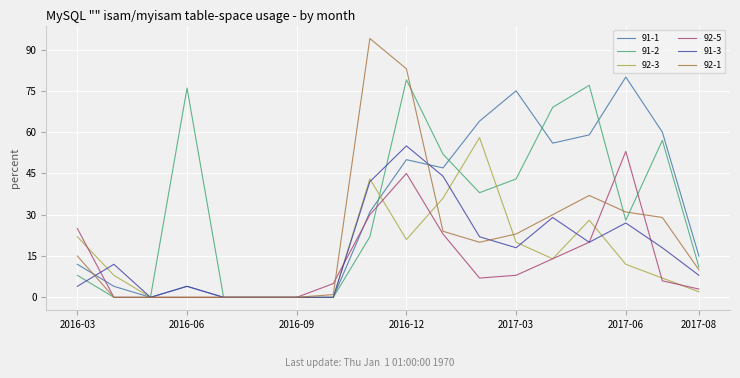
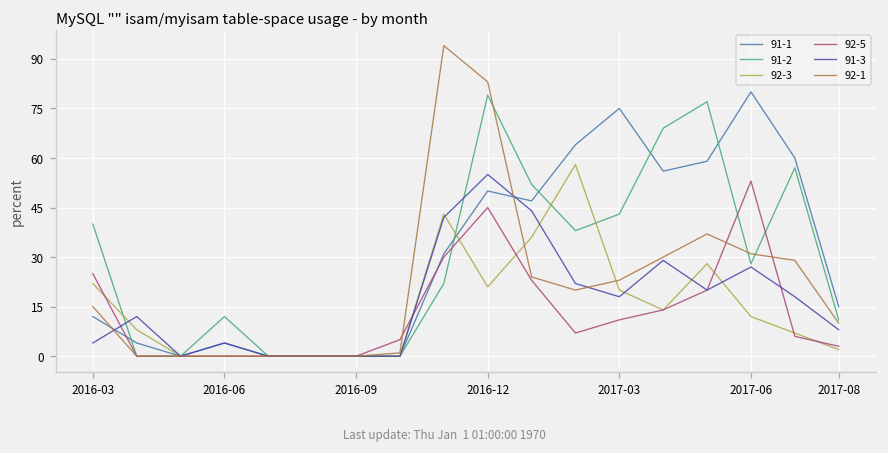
  {
    "91-2": {
-     "2016-03": 8,
-     "2016-06": 76,
+     "2016-03": 40,
+     "2016-06": 12,
      "2016-12": 79,
      "2017-03": 43,
      "2017-06": 28,
      "2017-08": 11
    },
    "92-5": {
      "2016-03": 25,
      "2016-12": 45,
-     "2017-03": 8,
+     "2017-03": 11,
      "2017-06": 53,
      "2017-08": 3
    }
  }
